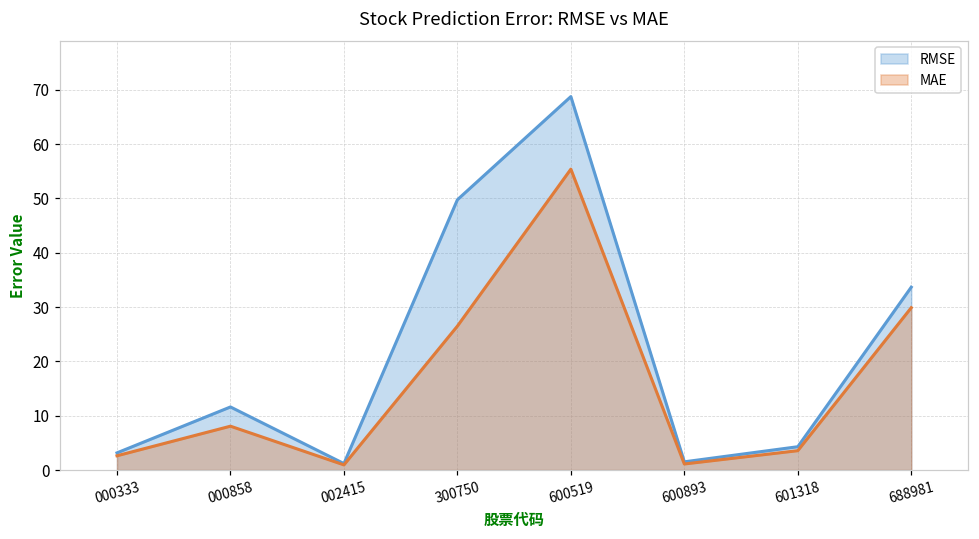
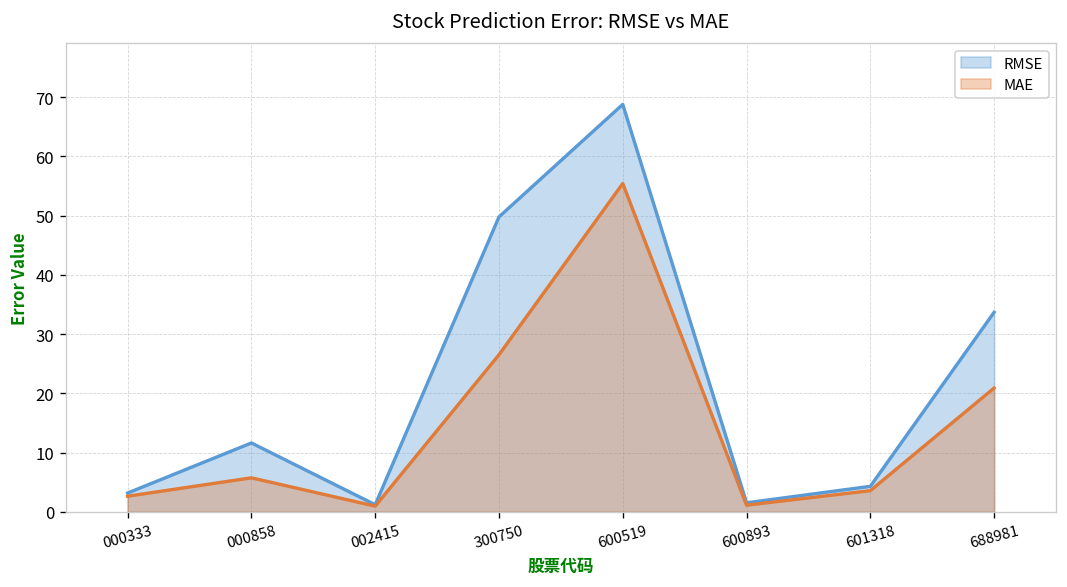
  {
    "RMSE": {
      "000333": 3,
      "000858": 12,
      "300750": 50,
      "600519": 69,
      "601318": 4,
      "688981": 34
    },
    "MAE": {
      "000333": 3,
-     "000858": 8,
+     "000858": 6,
      "300750": 27,
      "600519": 55,
      "601318": 4,
-     "688981": 30
+     "688981": 21
    }
  }
